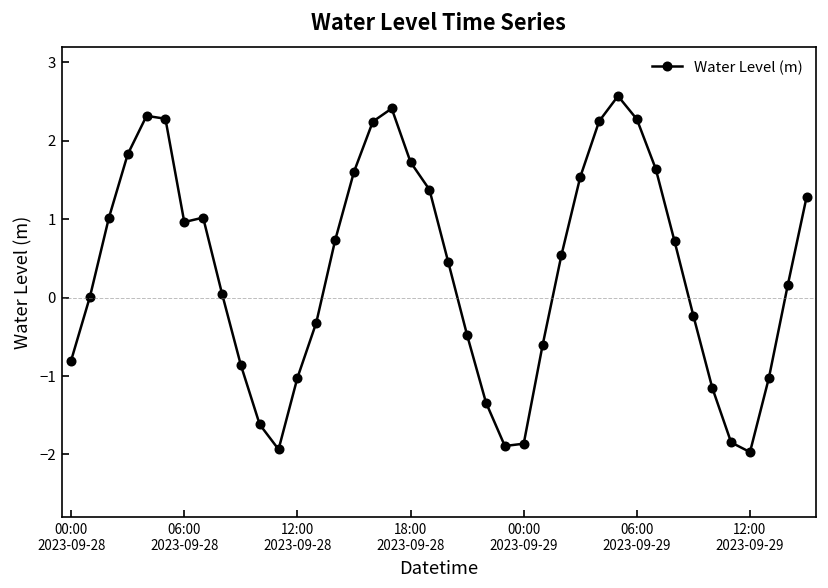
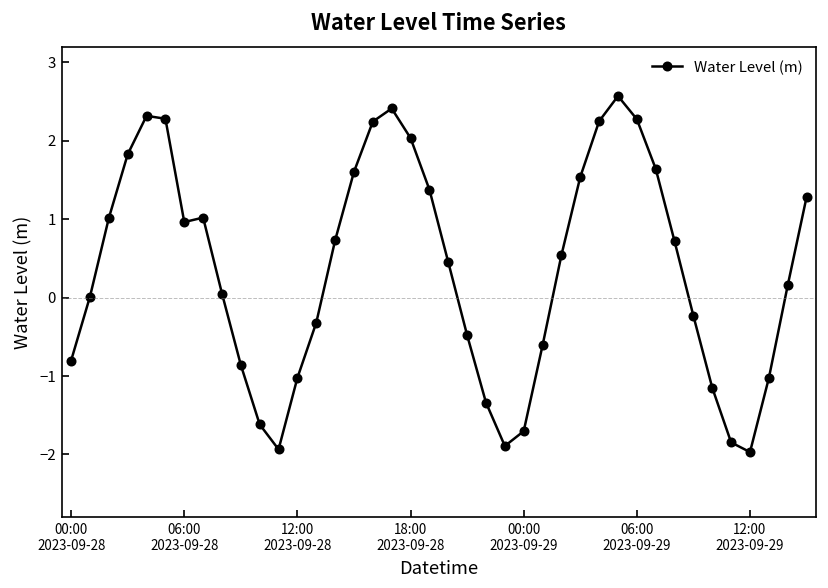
  {
    "00:00 2023-09-28": -0.8,
    "06:00 2023-09-28": 1.0,
    "12:00 2023-09-28": -1.0,
-   "18:00 2023-09-28": 1.7,
-   "00:00 2023-09-29": -1.9,
+   "18:00 2023-09-28": 2.0,
+   "00:00 2023-09-29": -1.7,
    "06:00 2023-09-29": 2.3,
    "12:00 2023-09-29": -2.0
  }
